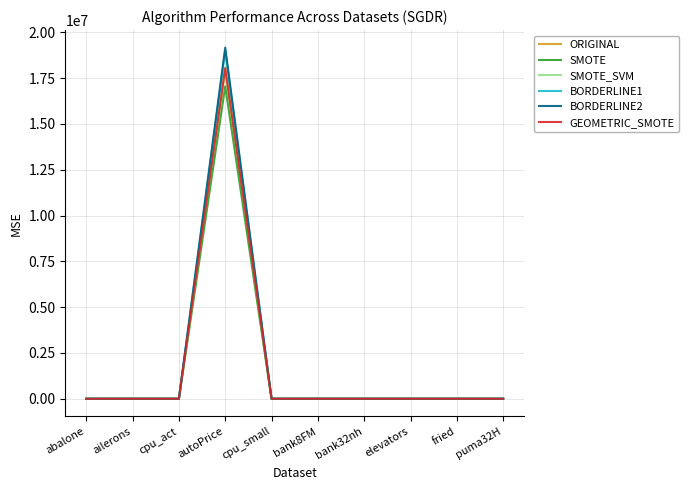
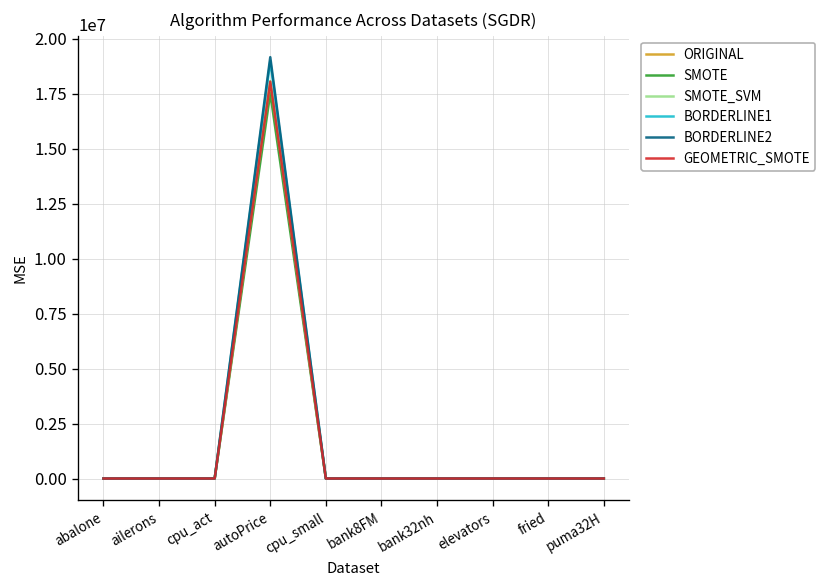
  {
    "SMOTE": {
-     "autoPrice": 17100000
+     "autoPrice": 17500000
    },
    "BORDERLINE1": {
      "autoPrice": 19000000
    },
    "BORDERLINE2": {
      "autoPrice": 19200000
    }
  }
